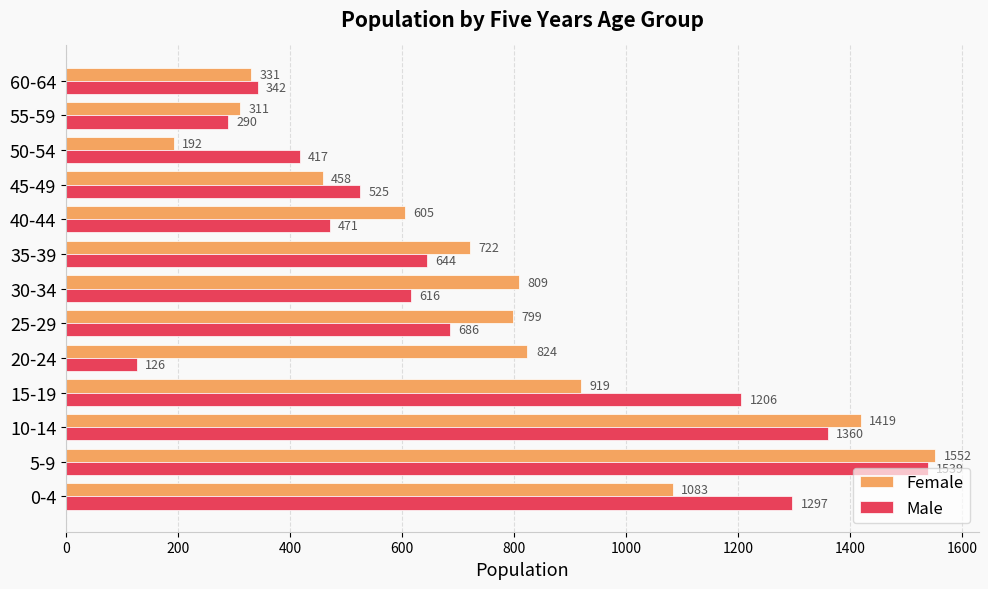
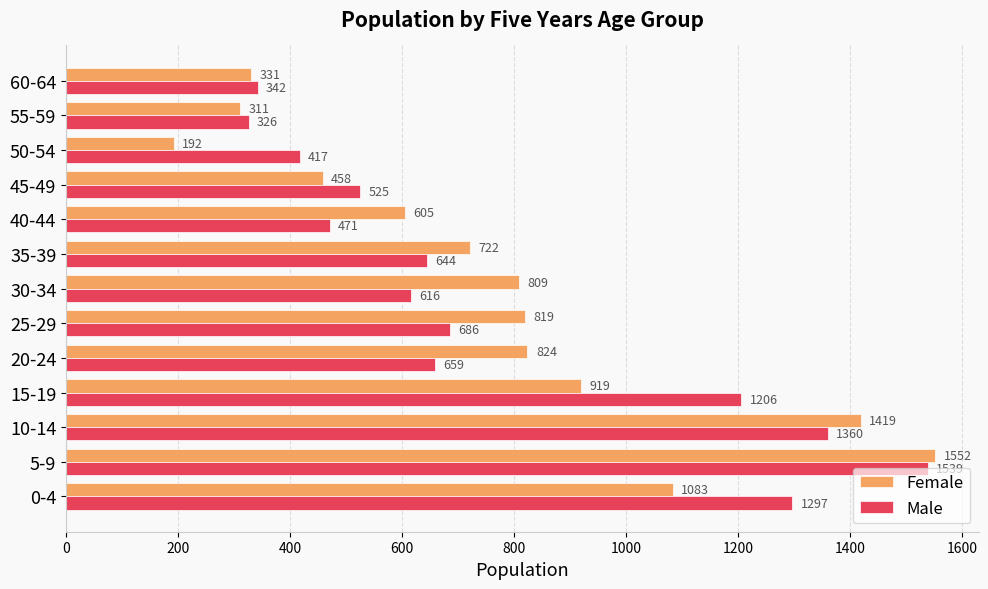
  {
    "Female": {
      "60-64": 331,
      "55-59": 311,
      "50-54": 192,
      "45-49": 458,
      "40-44": 605,
      "35-39": 722,
      "30-34": 809,
-     "25-29": 799,
+     "25-29": 819,
      "20-24": 824,
      "15-19": 919,
      "10-14": 1419,
      "5-9": 1552,
      "0-4": 1083
    },
    "Male": {
      "60-64": 342,
-     "55-59": 290,
+     "55-59": 326,
      "50-54": 417,
      "45-49": 525,
      "40-44": 471,
      "35-39": 644,
      "30-34": 616,
      "25-29": 686,
-     "20-24": 126,
+     "20-24": 659,
      "15-19": 1206,
      "10-14": 1360,
      "0-4": 1297
    }
  }
